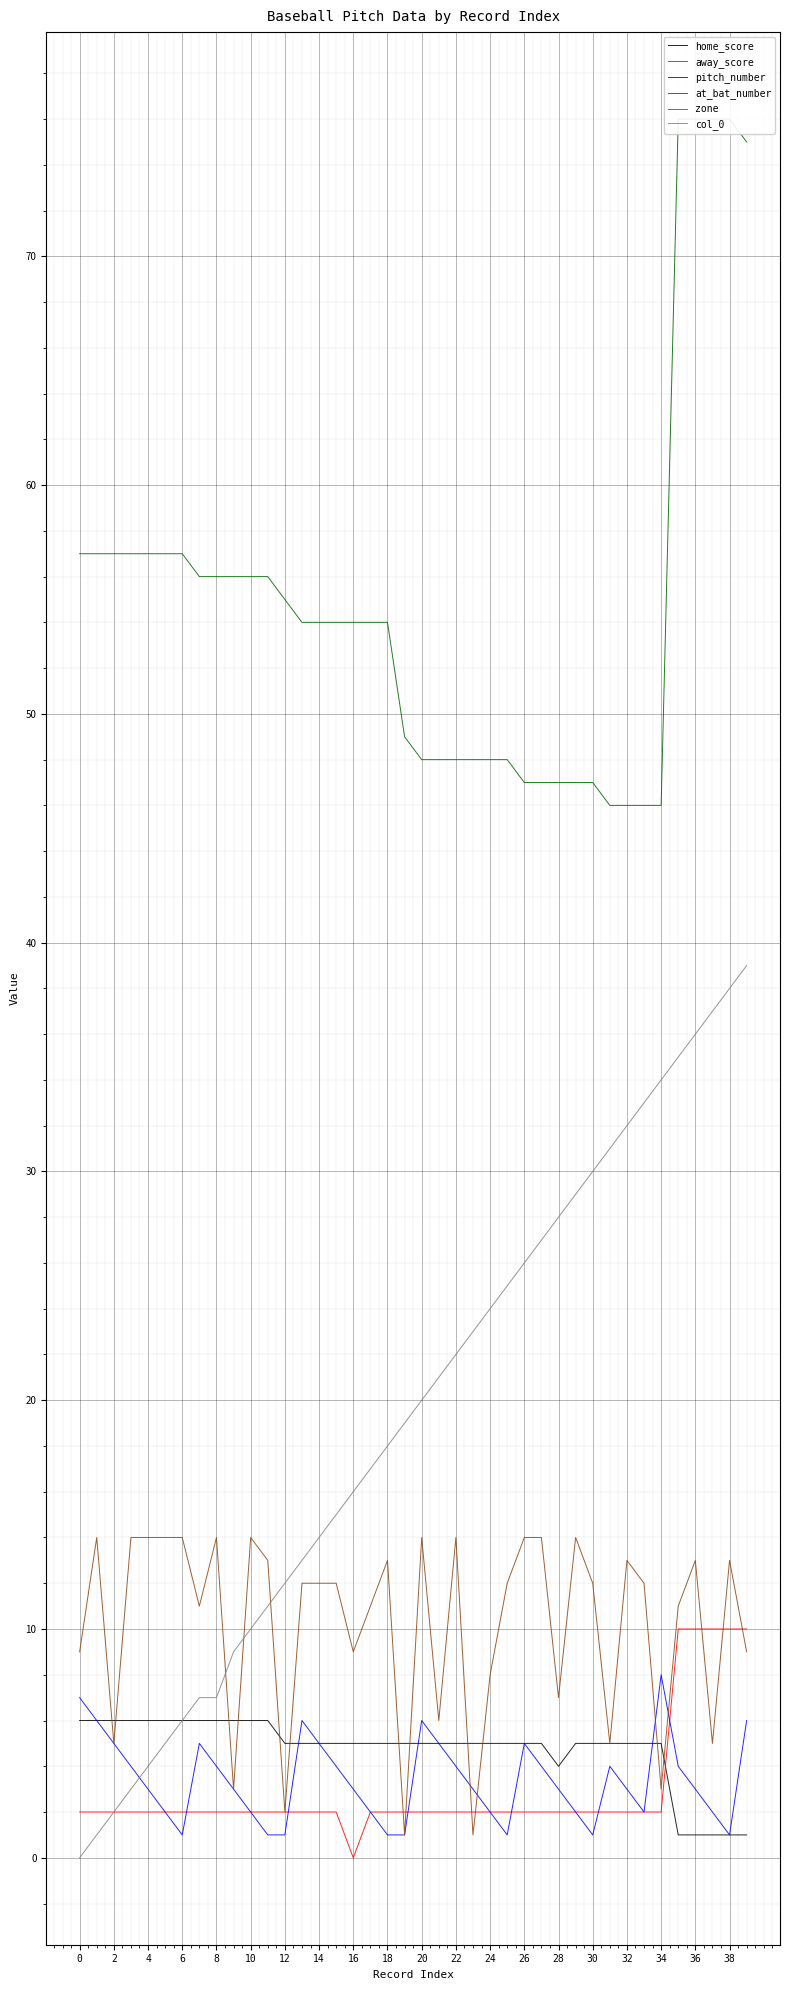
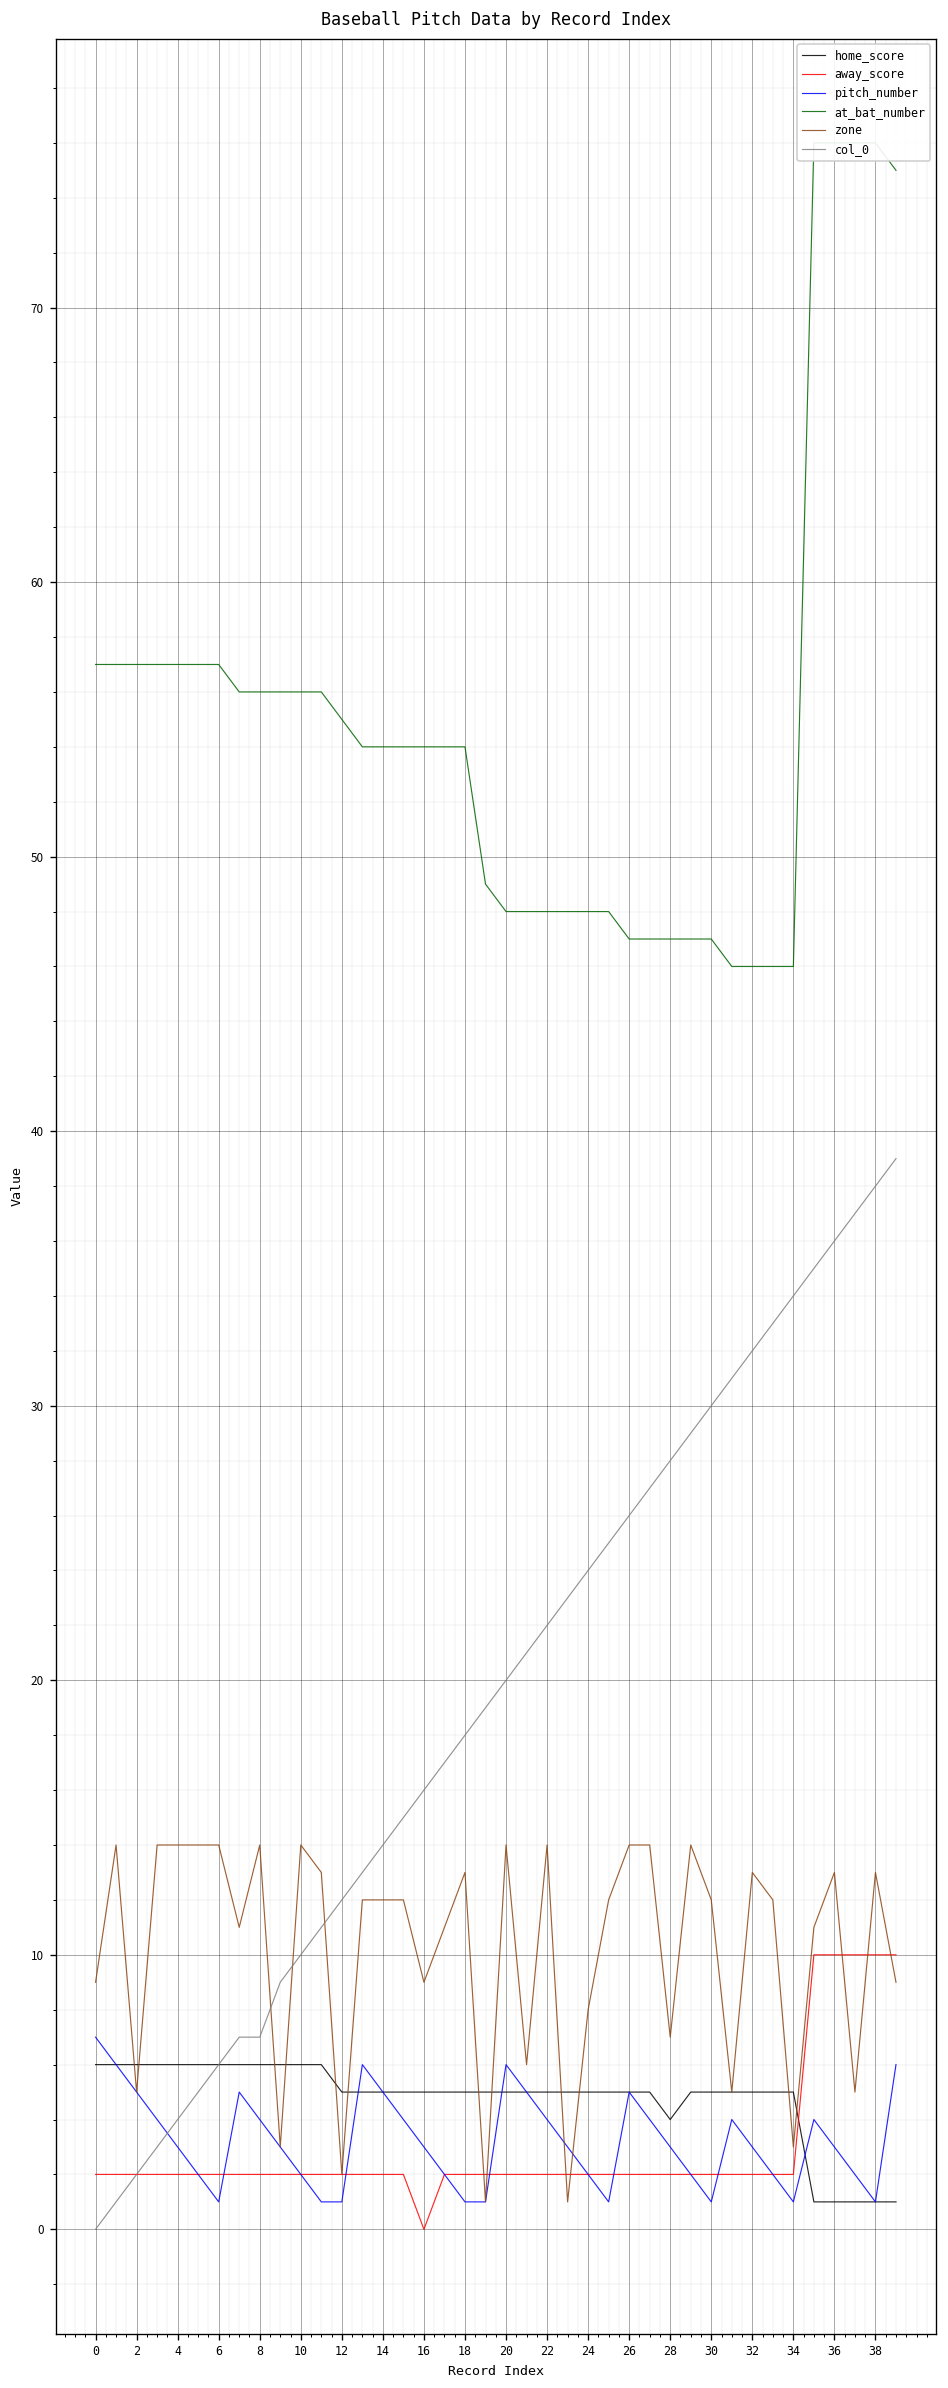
  {
    "home_score": {
      "0": 6,
      "2": 6,
      "4": 6,
      "8": 6,
      "10": 6,
      "12": 5,
      "16": 5,
      "18": 5,
      "20": 5,
      "22": 5,
      "24": 5,
      "28": 4,
      "30": 5,
      "32": 5,
      "34": 5,
      "36": 1
    },
    "away_score": {
      "0": 2,
      "4": 2,
      "6": 2,
      "8": 2,
      "14": 2,
      "16": 0,
      "18": 2,
      "20": 2,
      "22": 2,
      "26": 2,
      "28": 2,
      "30": 2,
      "32": 2,
      "34": 2,
      "36": 10,
      "38": 10
    },
    "pitch_number": {
      "0": 7,
      "4": 3,
      "6": 1,
      "8": 4,
      "12": 1,
      "16": 3,
      "18": 1,
      "20": 6,
      "22": 4,
      "28": 3,
      "30": 1,
      "32": 3,
-     "34": 8,
+     "34": 1,
      "36": 3
    },
    "at_bat_number": {
      "0": 57,
      "2": 57,
      "4": 57,
      "6": 57,
      "8": 56,
      "10": 56,
      "12": 55,
      "14": 54,
      "16": 54,
      "18": 54,
      "20": 48,
      "22": 48,
      "24": 48,
      "26": 47,
      "28": 47,
      "30": 47,
      "32": 46,
      "34": 46
    },
    "zone": {
      "0": 9,
      "4": 14,
      "6": 14,
      "8": 14,
      "10": 14,
      "14": 12,
      "16": 9,
      "18": 13,
      "20": 14,
      "22": 14,
      "24": 8,
      "26": 14,
      "28": 7,
      "30": 12,
      "32": 13,
      "34": 3,
      "36": 13,
      "38": 13
    },
    "col_0": {
      "0": 0,
      "4": 4,
      "8": 7,
      "10": 10,
      "12": 12,
      "14": 14,
      "16": 16,
      "18": 18,
      "20": 20,
      "22": 22,
      "24": 24,
      "26": 26,
      "28": 28,
      "30": 30,
      "32": 32,
      "34": 34,
      "36": 36,
      "38": 38
    }
  }
